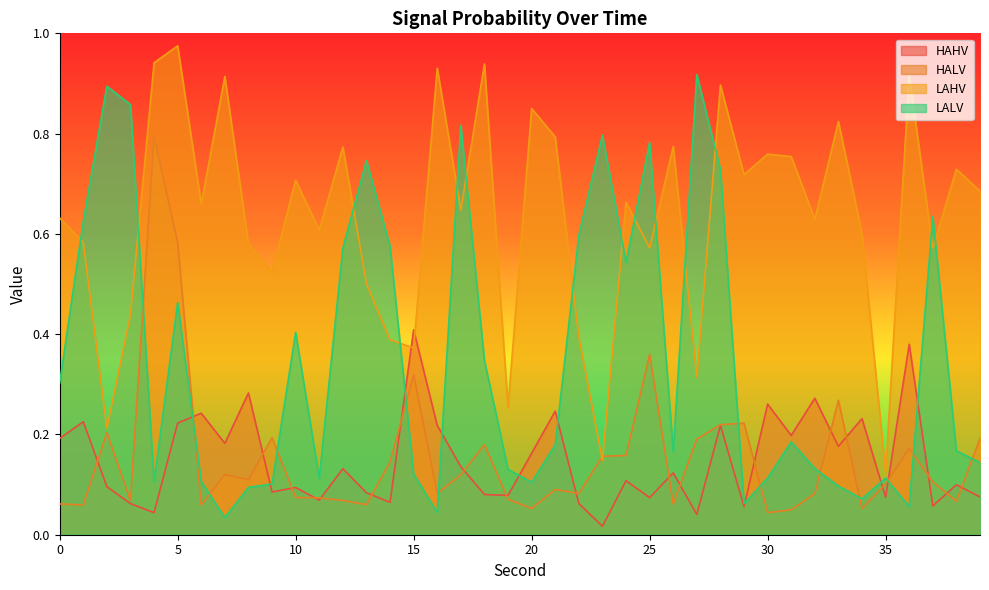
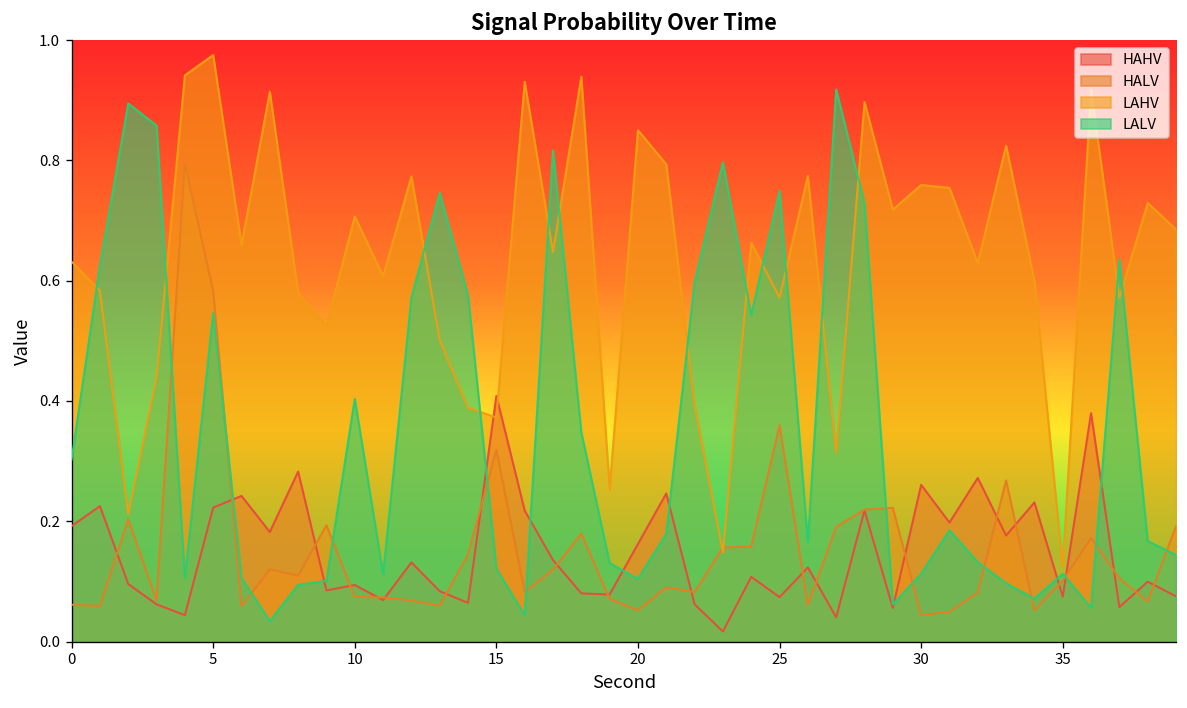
  {
    "LALV": {
      "0": 0.30,
-     "5": 0.46,
+     "5": 0.55,
      "10": 0.40,
      "15": 0.12,
      "20": 0.10,
-     "25": 0.78,
+     "25": 0.75,
      "30": 0.11,
      "35": 0.11
    }
  }
